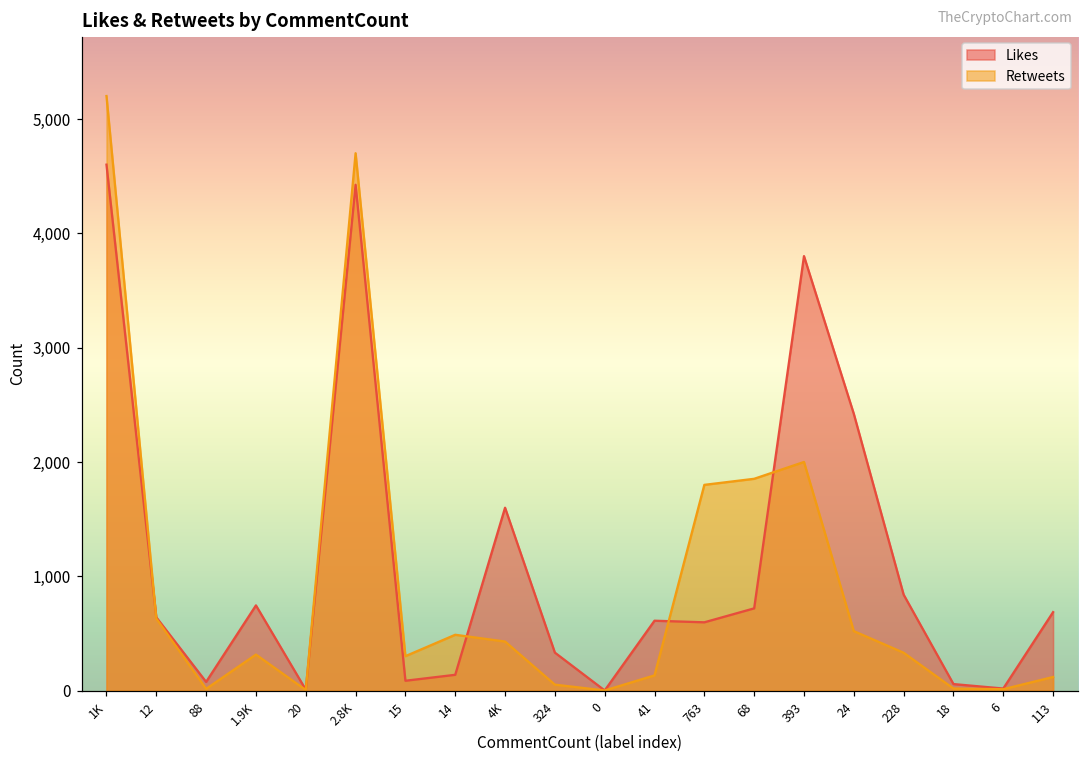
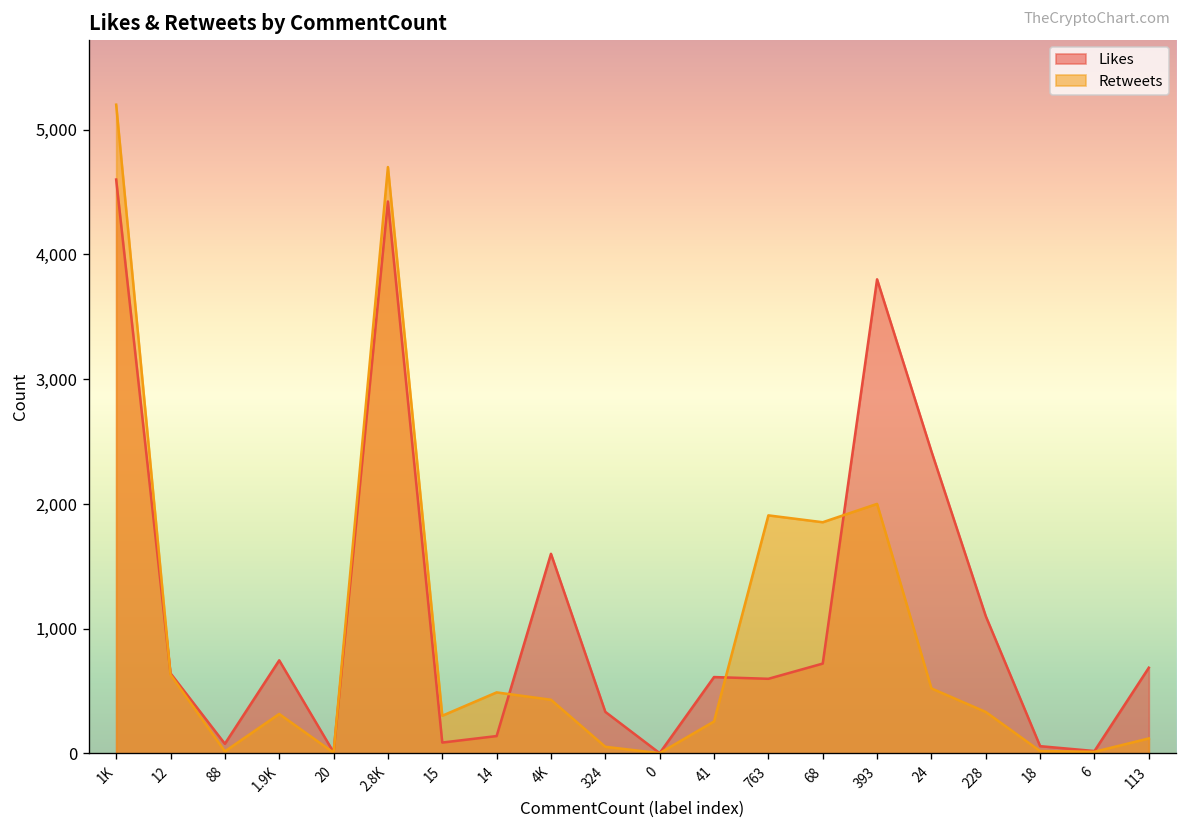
  {
    "Likes": {
      "1K": "4,600",
      "88": "80",
      "1.9K": "750",
      "2.8K": "4,420",
      "15": "90",
      "14": "140",
      "4K": "1,600",
      "324": "330",
      "41": "610",
      "763": "600",
      "68": "720",
      "393": "3,800",
      "24": "2,420",
-     "228": "840",
+     "228": "1,100",
      "18": "60",
      "113": "690"
    },
    "Retweets": {
      "1K": "5,200",
      "88": "20",
      "1.9K": "320",
      "2.8K": "4,700",
      "15": "300",
      "14": "490",
      "4K": "430",
      "324": "50",
-     "41": "130",
-     "763": "1,800",
+     "41": "260",
+     "763": "1,910",
      "68": "1,850",
      "393": "2,000",
      "24": "520",
      "228": "330",
      "18": "20",
      "113": "120"
    }
  }
